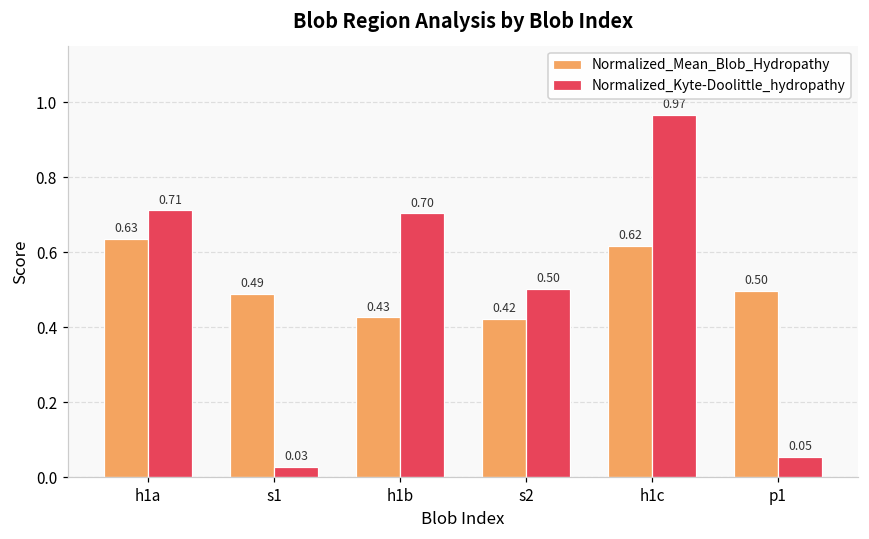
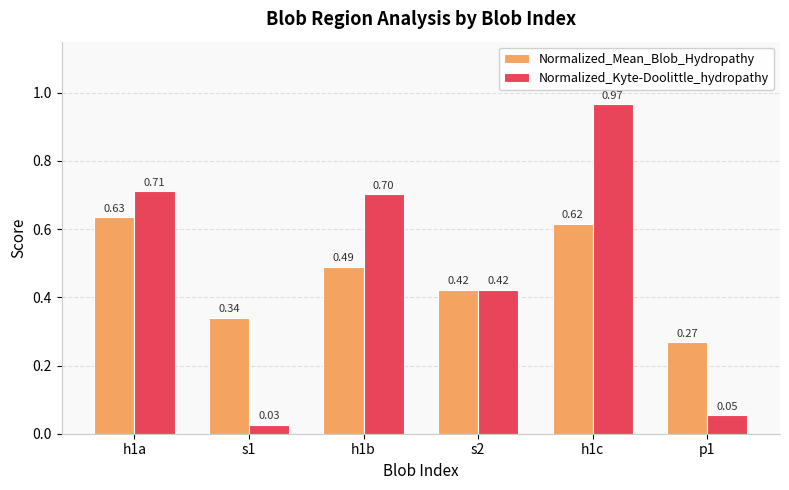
  {
    "Normalized_Mean_Blob_Hydropathy": {
      "h1a": 0.63,
-     "s1": 0.49,
-     "h1b": 0.43,
+     "s1": 0.34,
+     "h1b": 0.49,
      "s2": 0.42,
      "h1c": 0.62,
-     "p1": 0.50
+     "p1": 0.27
    },
    "Normalized_Kyte-Doolittle_hydropathy": {
      "h1a": 0.71,
      "s1": 0.03,
      "h1b": 0.70,
-     "s2": 0.50,
+     "s2": 0.42,
      "h1c": 0.97,
      "p1": 0.05
    }
  }
